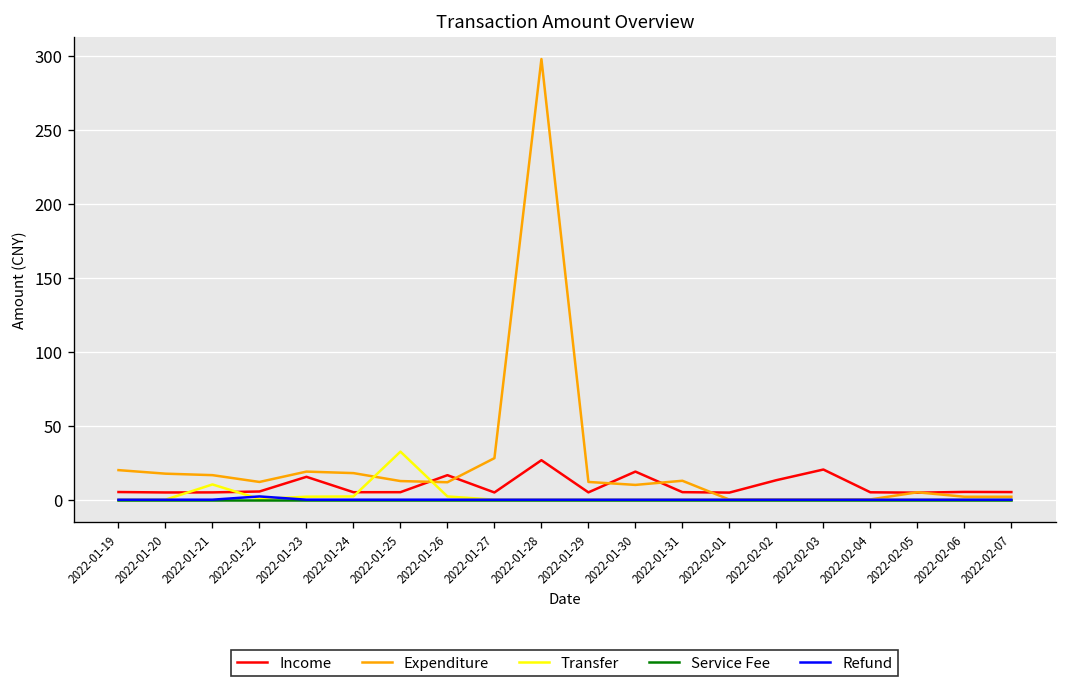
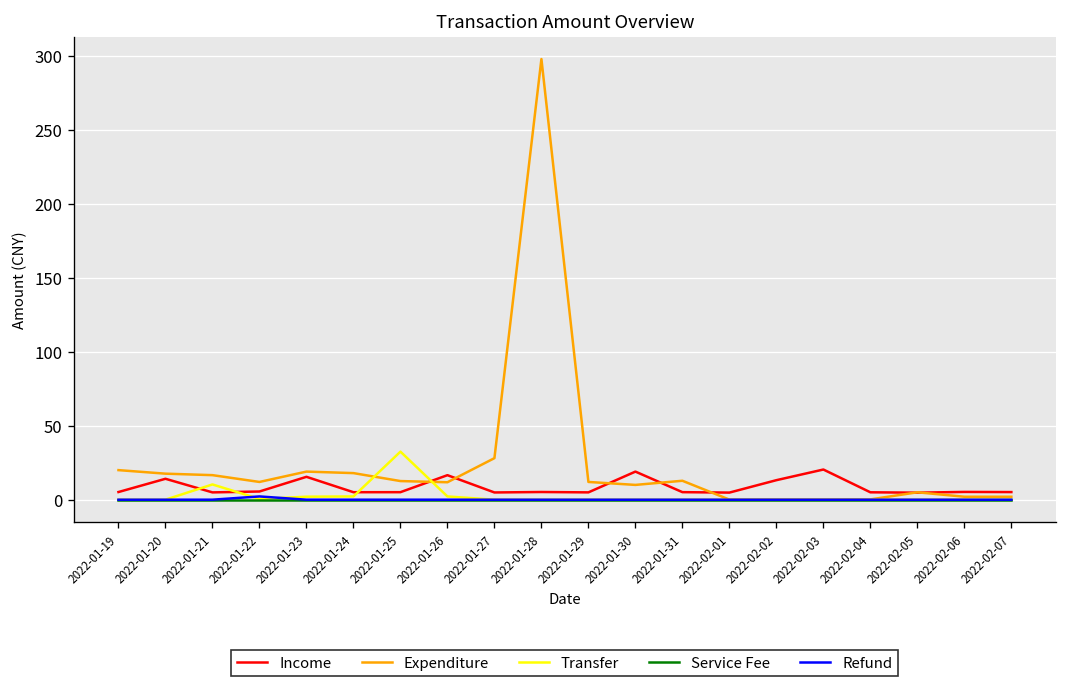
  {
    "Income": {
      "2022-01-19": 5,
-     "2022-01-20": 5,
+     "2022-01-20": 14,
      "2022-01-21": 5,
      "2022-01-22": 6,
      "2022-01-23": 15,
      "2022-01-24": 5,
      "2022-01-25": 5,
      "2022-01-26": 17,
      "2022-01-27": 5,
-     "2022-01-28": 27,
+     "2022-01-28": 5,
      "2022-01-29": 5,
      "2022-01-30": 19,
      "2022-01-31": 5,
      "2022-02-01": 5,
      "2022-02-02": 13,
      "2022-02-03": 20,
      "2022-02-04": 5,
      "2022-02-06": 5,
      "2022-02-07": 5
    },
    "Expenditure": {
      "2022-01-19": 20,
      "2022-01-20": 18,
      "2022-01-21": 17,
      "2022-01-22": 12,
      "2022-01-23": 19,
      "2022-01-24": 18,
      "2022-01-25": 13,
      "2022-01-26": 12,
      "2022-01-27": 28,
      "2022-01-28": 298,
      "2022-01-29": 12,
      "2022-01-30": 10,
      "2022-01-31": 13
    },
    "Transfer": {
      "2022-01-21": 10,
      "2022-01-24": 2,
      "2022-01-25": 33,
      "2022-01-26": 2
    }
  }
